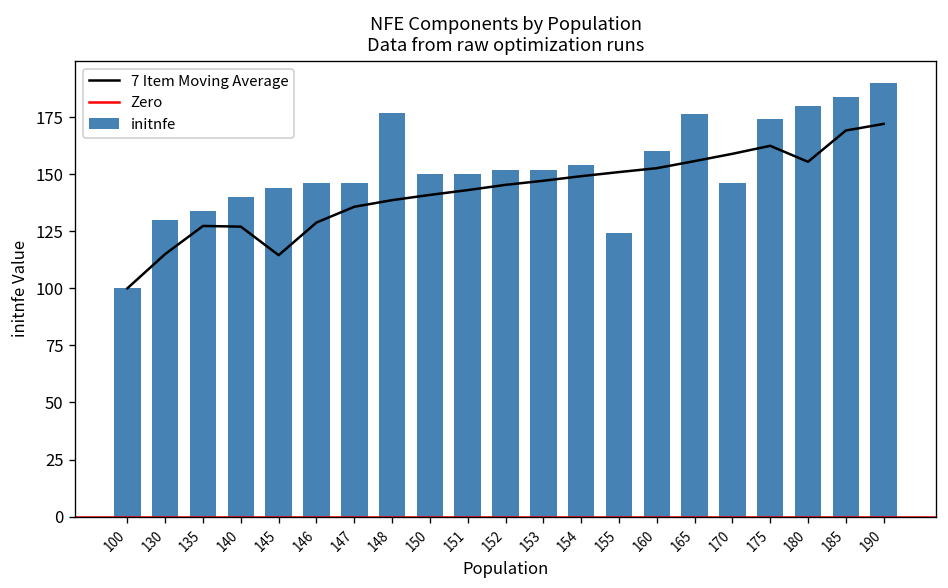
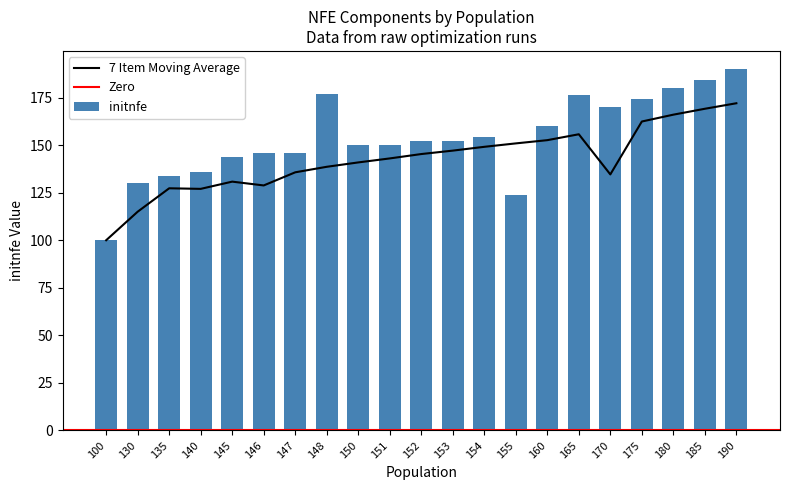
  {
    "7 Item Moving Average": {
      "100": 100,
      "130": 115,
      "135": 127,
      "140": 127,
-     "145": 115,
+     "145": 131,
      "146": 129,
      "147": 136,
      "148": 139,
      "150": 141,
      "151": 143,
      "152": 145,
      "153": 147,
      "154": 149,
      "155": 151,
      "160": 153,
      "165": 156,
-     "170": 159,
+     "170": 135,
      "175": 162,
-     "180": 155,
+     "180": 166,
      "185": 169,
      "190": 172
    },
    "initnfe": {
      "100": 100,
      "130": 130,
      "135": 134,
-     "140": 140,
+     "140": 136,
      "145": 144,
      "146": 146,
      "147": 146,
      "148": 177,
      "150": 150,
      "151": 150,
      "152": 152,
      "153": 152,
      "154": 154,
      "155": 124,
      "160": 160,
      "165": 176,
-     "170": 146,
+     "170": 170,
      "175": 174,
      "180": 180,
      "185": 184,
      "190": 190
    }
  }
